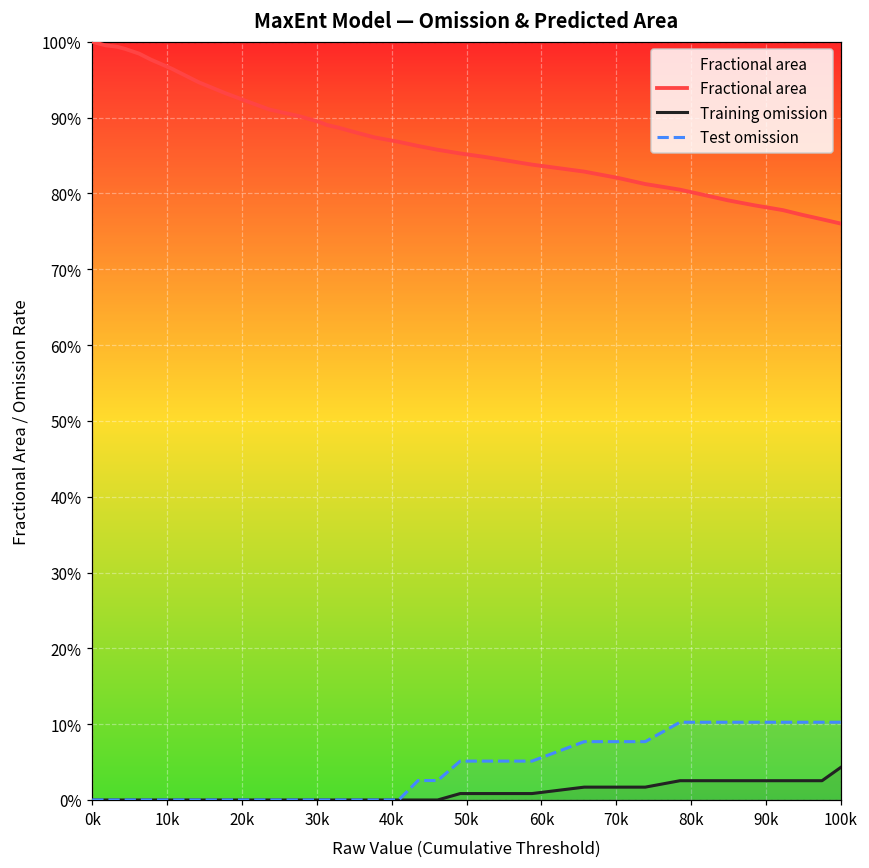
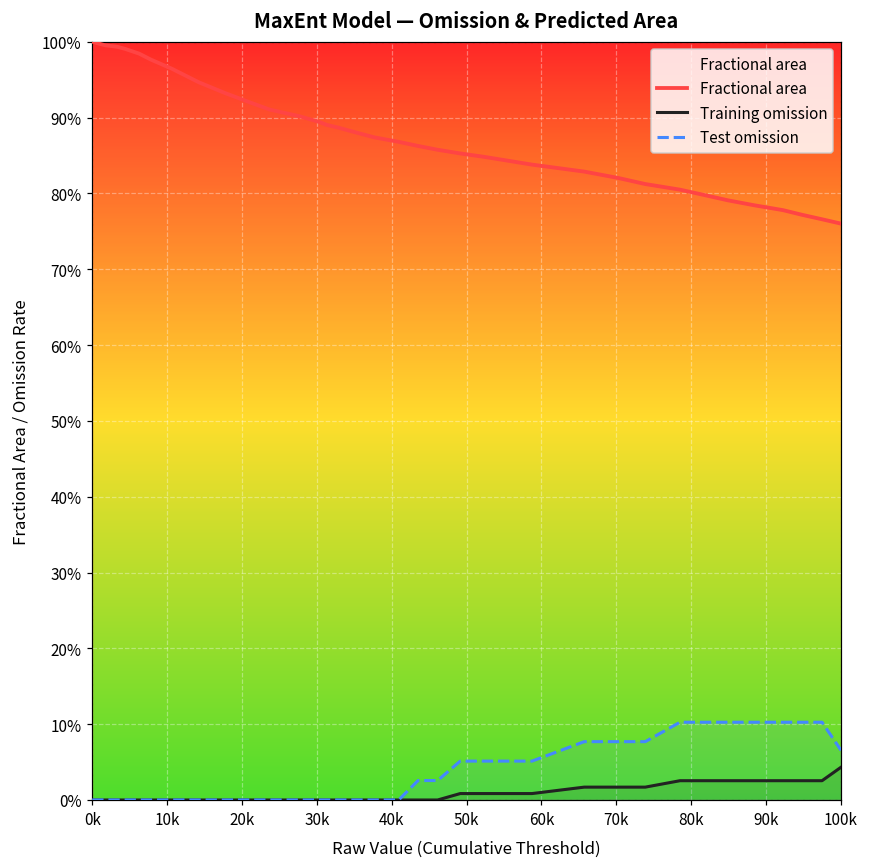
  {
    "Training omission": {
      "100k": "4%"
    },
    "Test omission": {
-     "100k": "10%"
+     "100k": "7%"
    }
  }
